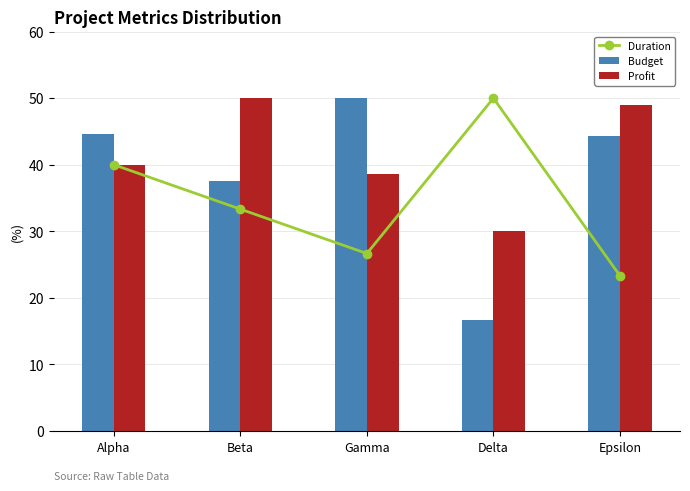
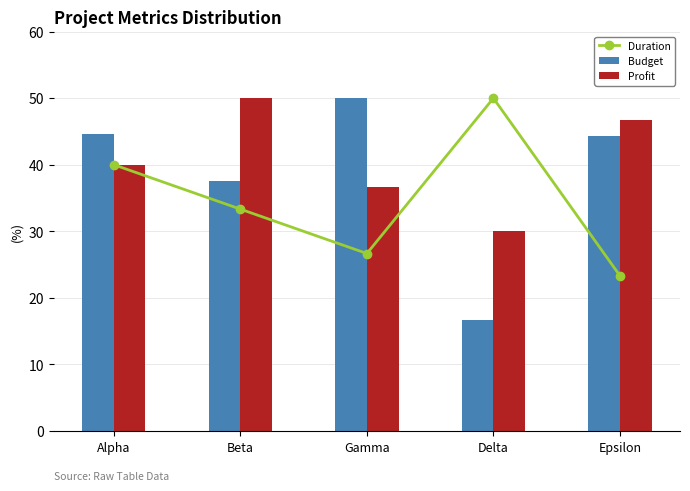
  {
    "Budget": {
      "Alpha": 45,
      "Beta": 38,
      "Gamma": 50,
      "Delta": 17,
      "Epsilon": 44
    },
    "Duration": {
      "Alpha": 40,
      "Beta": 33,
      "Gamma": 27,
      "Delta": 50,
      "Epsilon": 23
    },
    "Profit": {
      "Alpha": 40,
      "Beta": 50,
-     "Gamma": 39,
+     "Gamma": 37,
      "Delta": 30,
-     "Epsilon": 49
+     "Epsilon": 47
    }
  }
